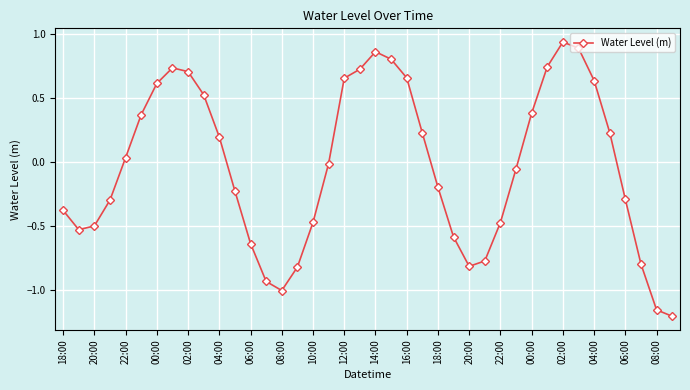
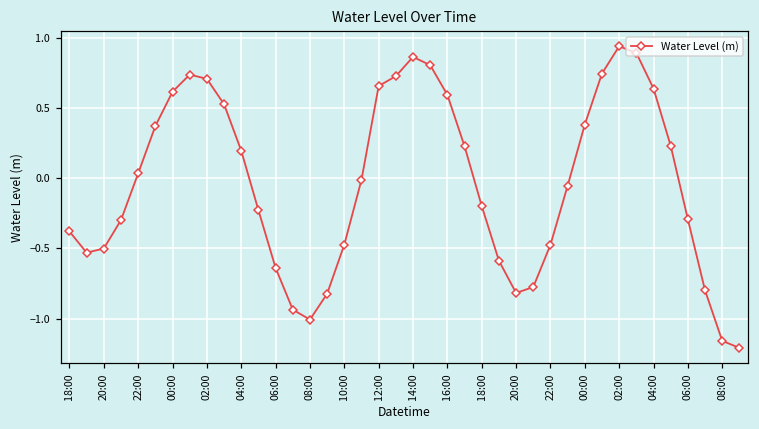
  {
    "10:00": -0.47,
    "12:00": 0.66,
    "14:00": 0.86,
-   "16:00": 0.66
+   "16:00": 0.59
  }
